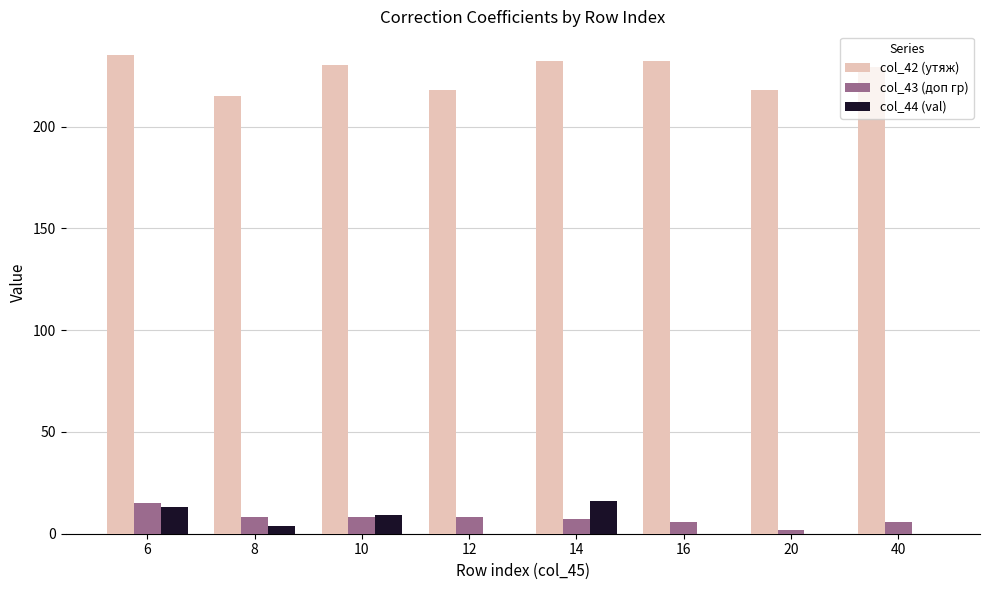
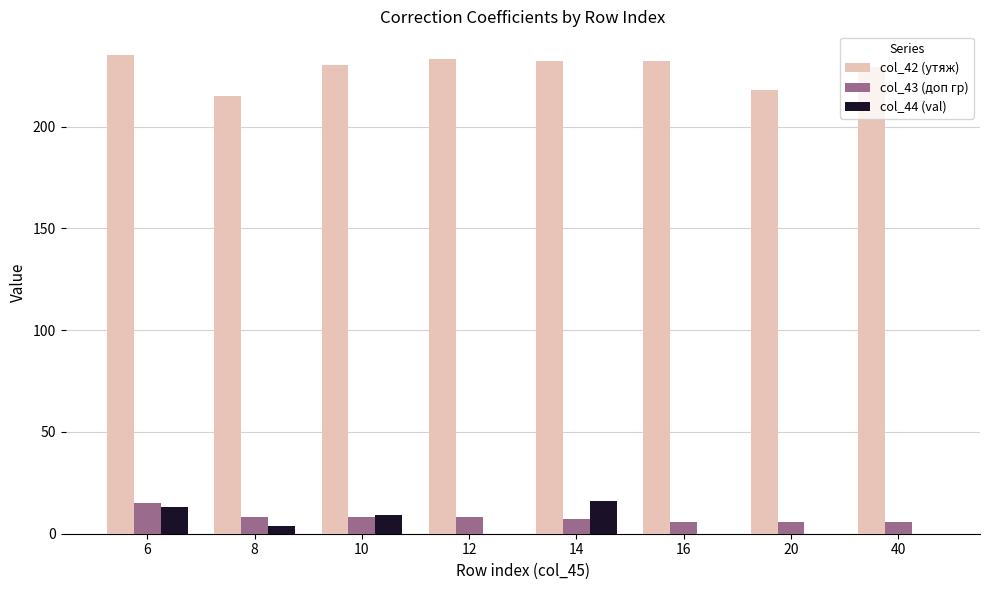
  {
    "col_42 (утяж)": {
      "6": 235,
      "8": 215,
      "10": 230,
-     "12": 218,
+     "12": 233,
      "14": 232,
      "16": 232,
      "20": 218
    },
    "col_43 (доп гр)": {
      "6": 15,
      "8": 8,
      "10": 8,
      "12": 8,
      "14": 7,
      "16": 6,
-     "20": 2,
+     "20": 6,
      "40": 6
    },
    "col_44 (val)": {
      "6": 13,
      "8": 4,
      "10": 9,
      "12": 0,
      "14": 16,
      "16": 0,
      "20": 0,
      "40": 0
    }
  }
